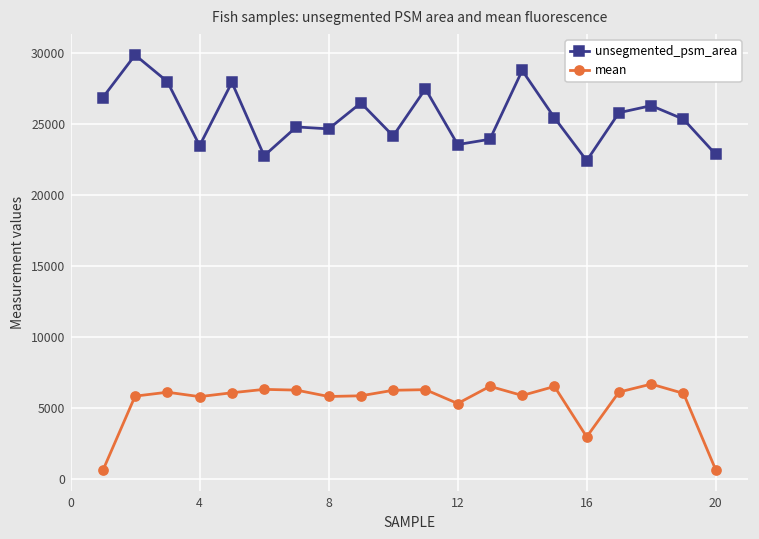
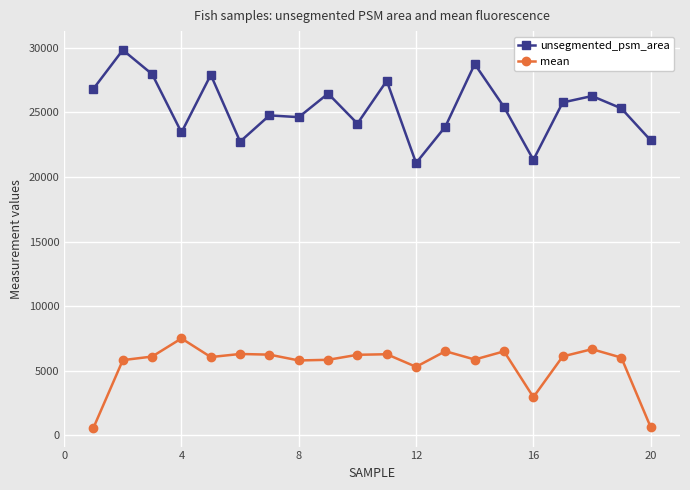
  {
    "unsegmented_psm_area": {
      "4": 23500,
      "8": 24600,
-     "12": 23500,
-     "16": 22400,
+     "12": 21100,
+     "16": 21300,
      "20": 22800
    },
    "mean": {
-     "4": 5800,
+     "4": 7500,
      "8": 5800,
      "12": 5300,
      "16": 2900,
      "20": 600
    }
  }
